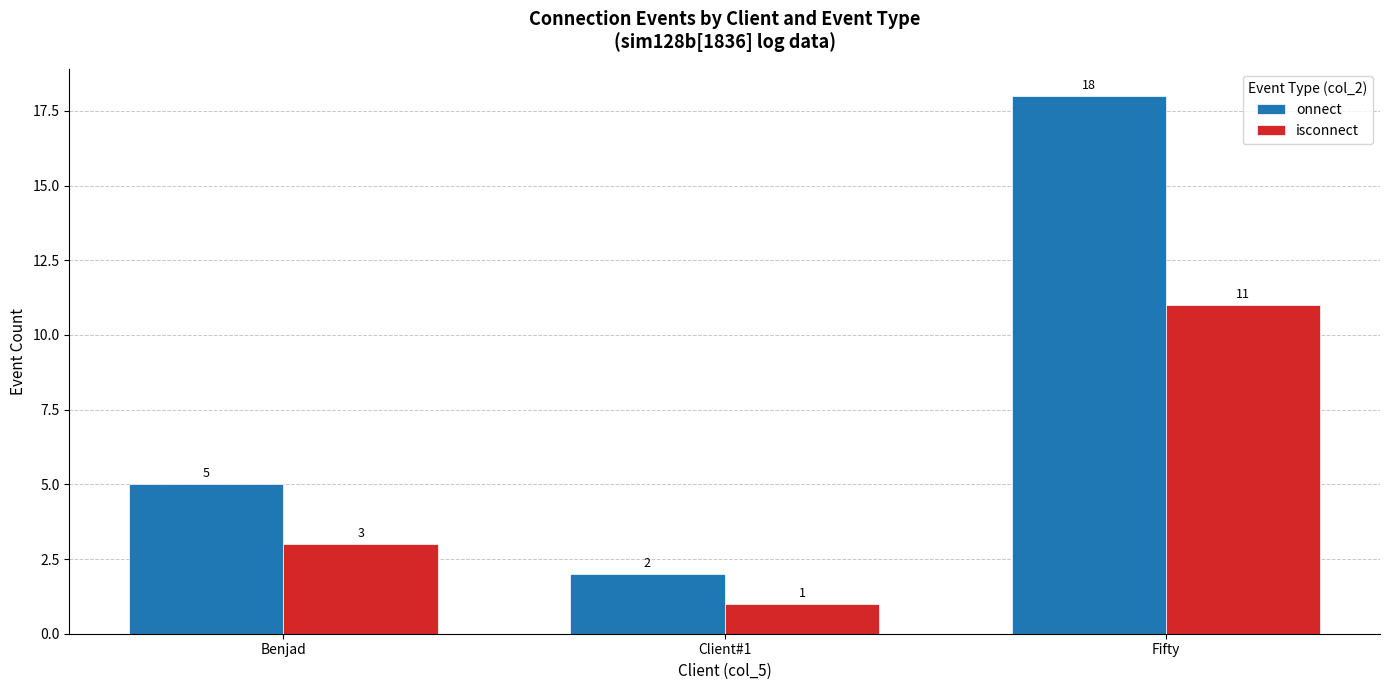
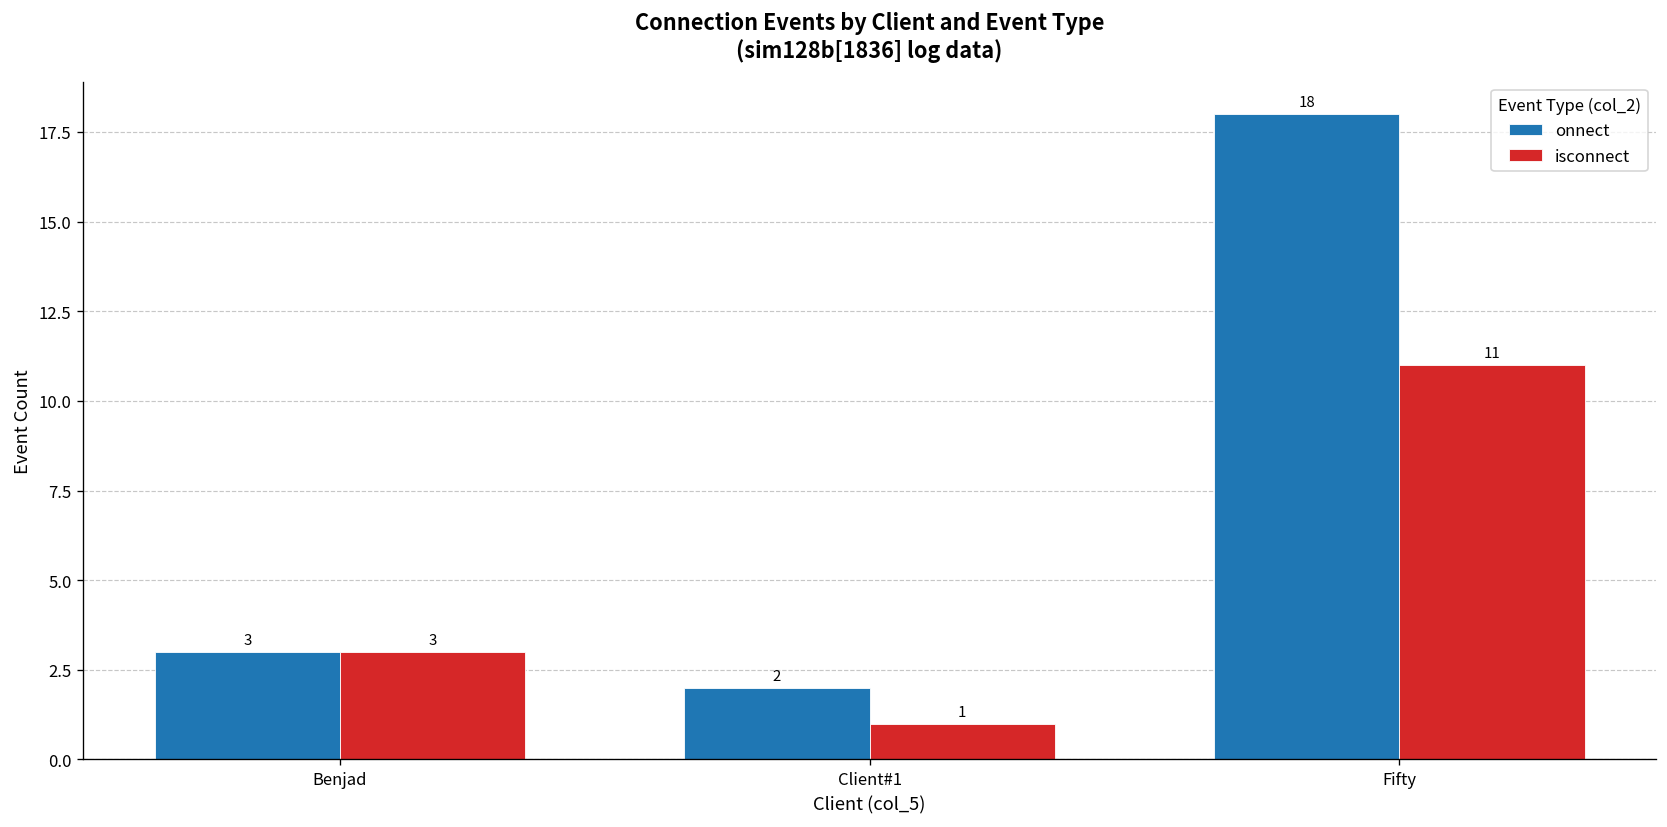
  {
    "onnect": {
-     "Benjad": 5,
+     "Benjad": 3,
      "Client#1": 2,
      "Fifty": 18
    },
    "isconnect": {
      "Benjad": 3,
      "Client#1": 1,
      "Fifty": 11
    }
  }
